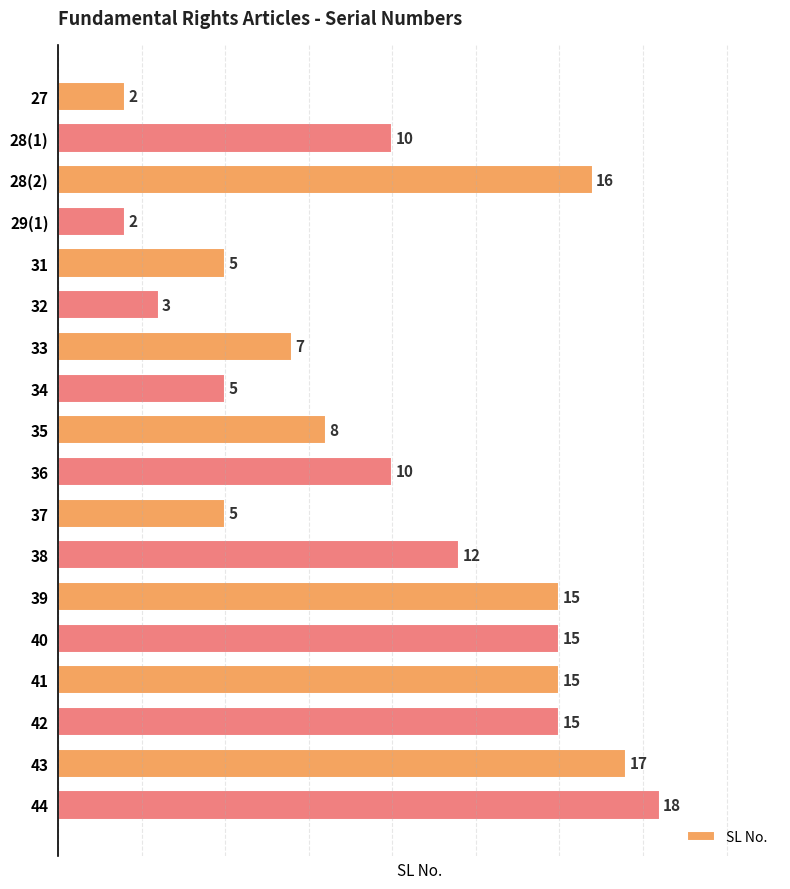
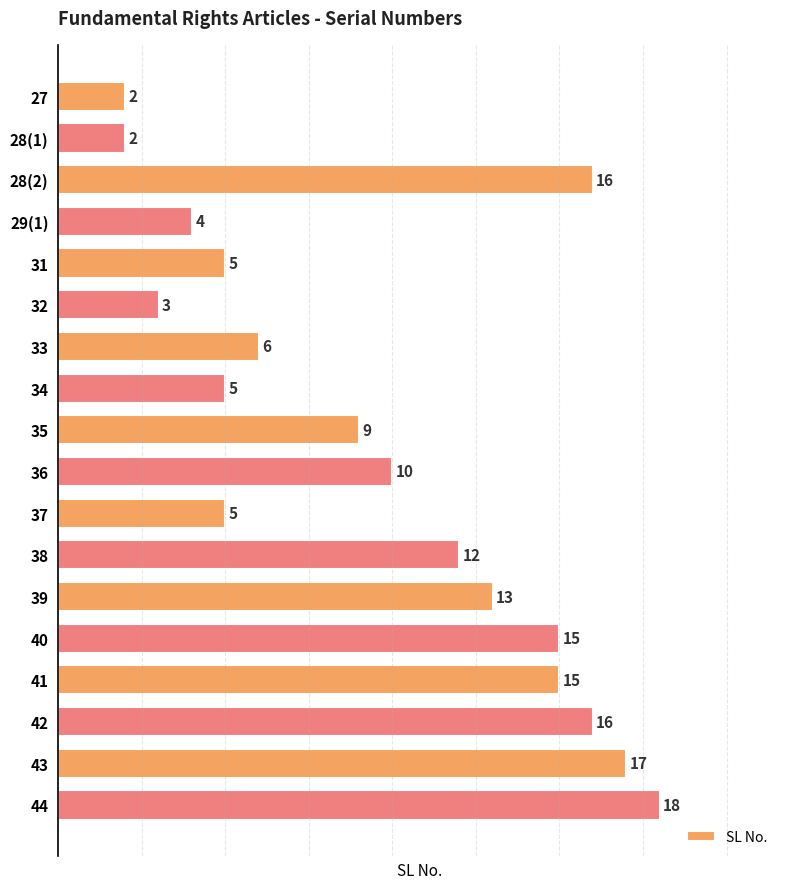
  {
    "27": 2,
-   "28(1)": 10,
+   "28(1)": 2,
    "28(2)": 16,
-   "29(1)": 2,
+   "29(1)": 4,
    "31": 5,
    "32": 3,
-   "33": 7,
+   "33": 6,
    "34": 5,
-   "35": 8,
+   "35": 9,
    "36": 10,
    "37": 5,
    "38": 12,
-   "39": 15,
+   "39": 13,
    "40": 15,
    "41": 15,
-   "42": 15,
+   "42": 16,
    "43": 17,
    "44": 18
  }
